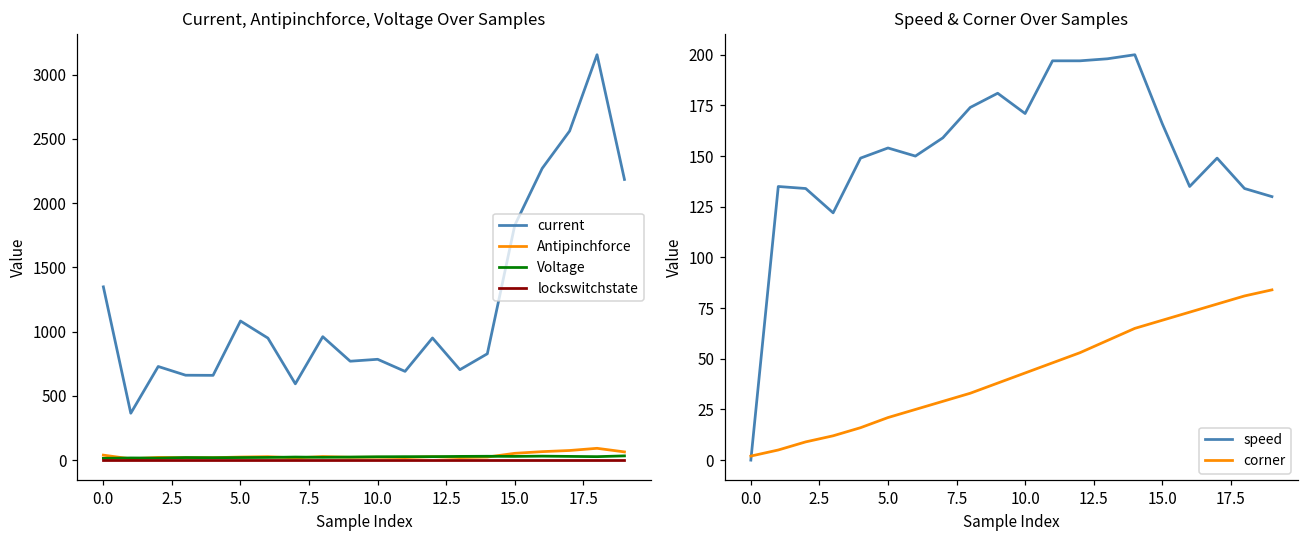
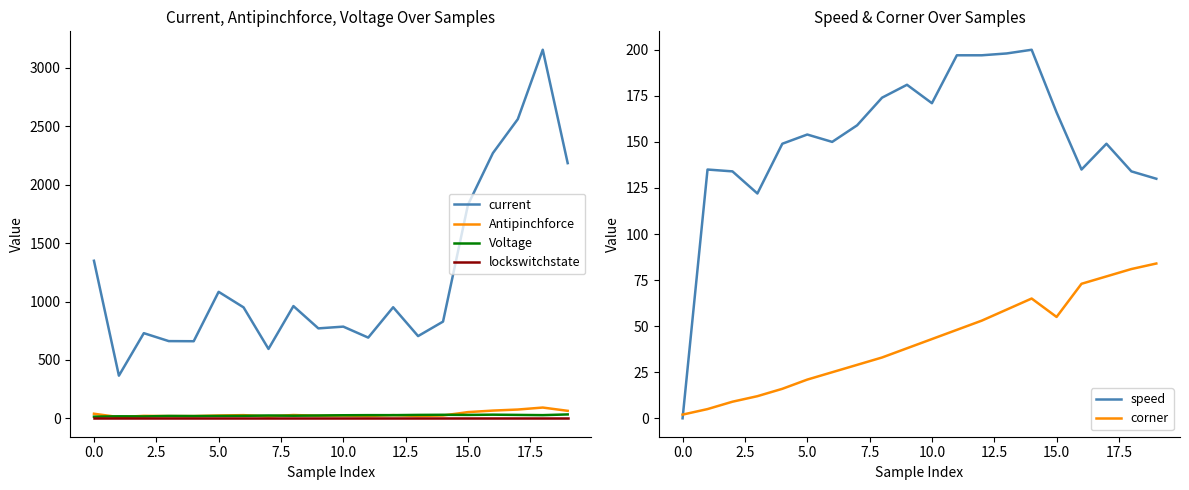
  {
    "Current, Antipinchforce, Voltage Over Samples": {
      "current": {
        "0.0": 1350,
        "5.0": 1080,
        "10.0": 790
      },
      "Antipinchforce": {
        "0.0": 40,
        "15.0": 50
      },
      "Voltage": {
        "15.0": 30
      },
      "lockswitchstate": {
        "10.0": 0,
        "15.0": 0
      }
    },
    "Speed & Corner Over Samples": {
      "speed": {
        "0.0": 0,
        "5.0": 154,
        "10.0": 171,
        "15.0": 166
      },
      "corner": {
        "0.0": 2,
        "5.0": 21,
        "10.0": 43,
-       "15.0": 69
+       "15.0": 55
      }
    }
  }
